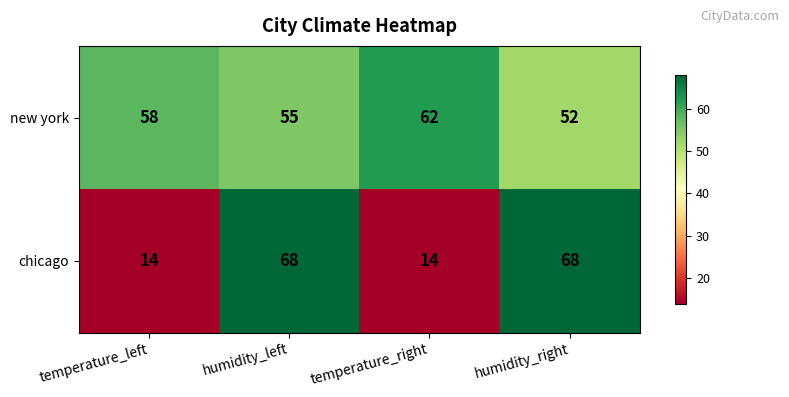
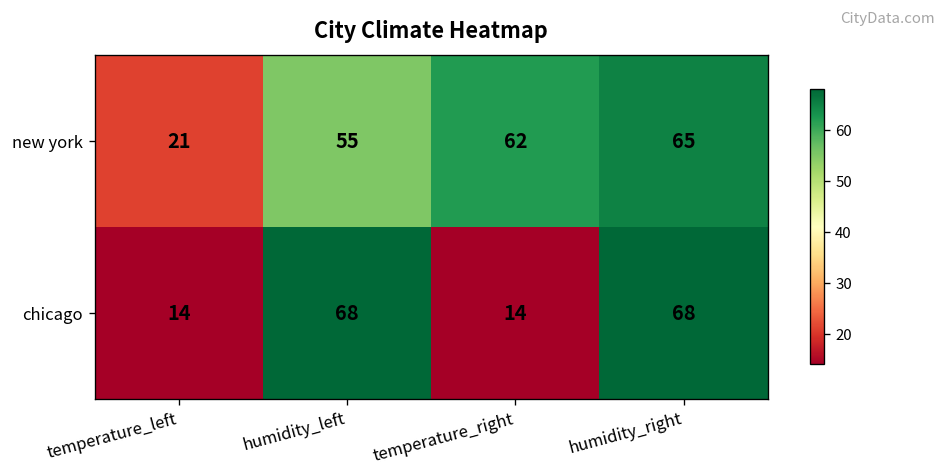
  {
    "new york": {
-     "temperature_left": 58,
+     "temperature_left": 21,
      "humidity_left": 55,
      "temperature_right": 62,
-     "humidity_right": 52
+     "humidity_right": 65
    },
    "chicago": {
      "temperature_left": 14,
      "humidity_left": 68,
      "temperature_right": 14,
      "humidity_right": 68
    }
  }
